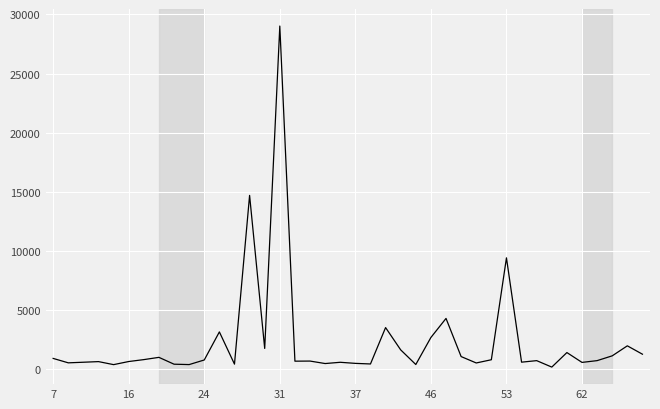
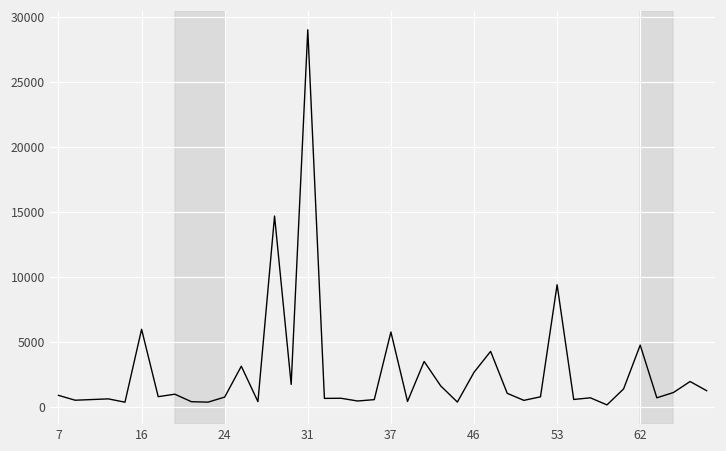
  {
    "7": 900,
-   "16": 600,
+   "16": 6000,
    "24": 700,
    "31": 29000,
-   "37": 500,
+   "37": 5800,
    "46": 2600,
    "53": 9400,
-   "62": 500
+   "62": 4700
  }
